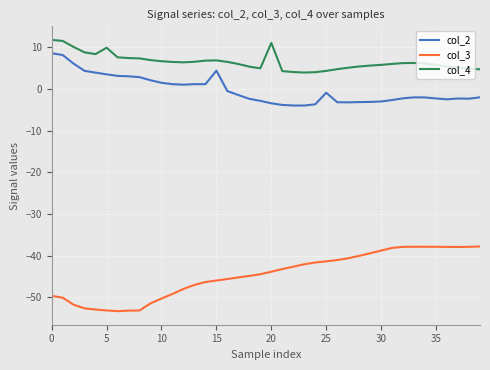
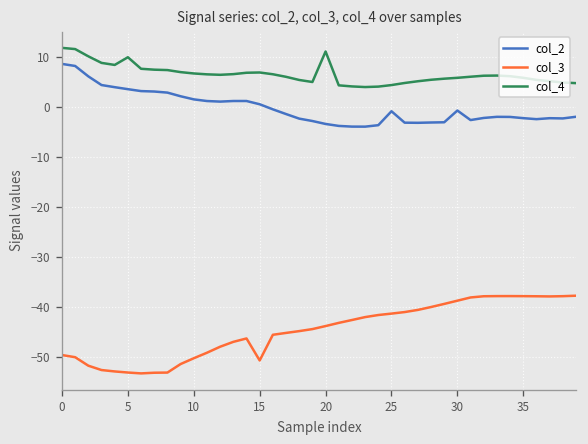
  {
    "col_2": {
      "0": 9,
      "5": 3,
      "10": 1,
-     "15": 4,
+     "15": 0,
      "20": -3,
      "25": -1,
-     "30": -3,
+     "30": -1,
      "35": -2
    },
    "col_3": {
      "0": -50,
      "5": -53,
      "10": -50,
-     "15": -46,
+     "15": -51,
      "20": -44,
      "25": -41,
      "30": -39,
      "35": -38
    },
    "col_4": {
      "0": 12,
      "5": 10,
      "10": 7,
      "15": 7,
      "20": 11,
      "25": 4,
      "30": 6
    }
  }
